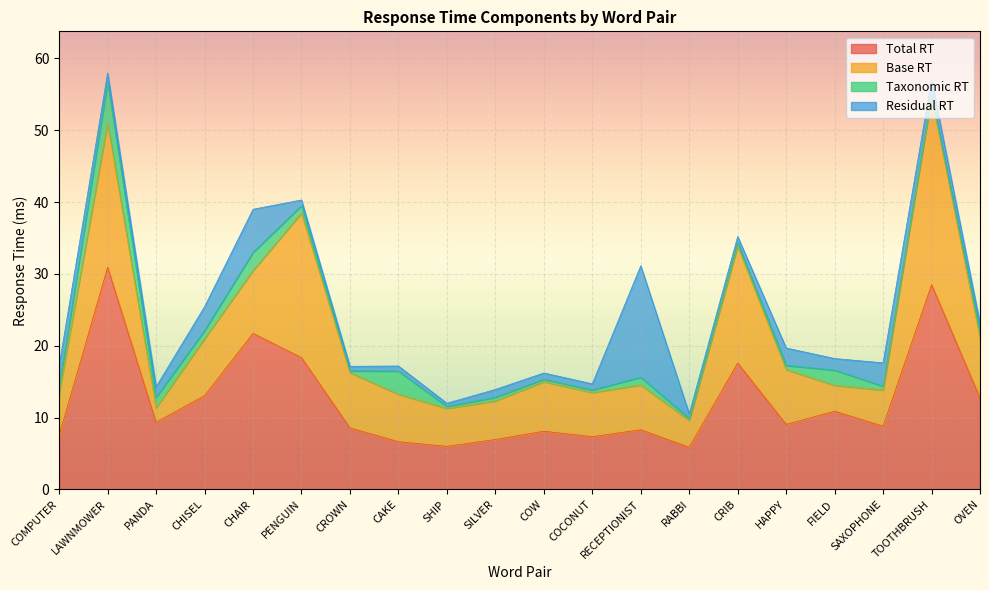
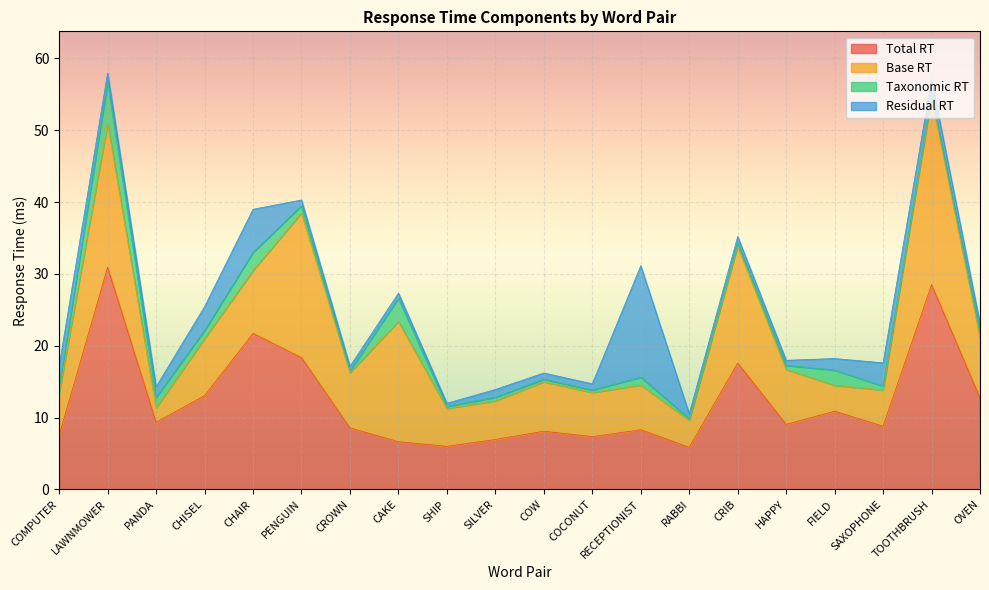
  {
    "Total RT": {
      "COMPUTER": 8,
      "LAWNMOWER": 31,
      "PANDA": 9,
      "CHISEL": 13,
      "CHAIR": 22,
      "PENGUIN": 18,
      "CROWN": 9,
      "CAKE": 7,
      "SHIP": 6,
      "SILVER": 7,
      "COW": 8,
      "COCONUT": 7,
      "RECEPTIONIST": 8,
      "RABBI": 6,
      "CRIB": 18,
      "HAPPY": 9,
      "FIELD": 11,
      "SAXOPHONE": 9,
      "TOOTHBRUSH": 29,
      "OVEN": 13
    },
    "Base RT": {
      "COMPUTER": 6,
      "LAWNMOWER": 20,
      "PANDA": 2,
      "CHISEL": 8,
      "CHAIR": 9,
      "PENGUIN": 20,
-     "CAKE": 7,
+     "CAKE": 17,
      "SILVER": 5,
      "COCONUT": 6,
      "RECEPTIONIST": 6,
      "CRIB": 16,
      "HAPPY": 8,
      "FIELD": 4,
      "SAXOPHONE": 5,
      "OVEN": 8
    },
    "Taxonomic RT": {
      "COMPUTER": 1,
      "LAWNMOWER": 6,
      "PANDA": 1,
      "CHISEL": 1,
      "CHAIR": 3,
      "PENGUIN": 1,
      "CAKE": 3,
      "SILVER": 1,
      "COCONUT": 0,
      "RECEPTIONIST": 1,
      "CRIB": 0,
      "HAPPY": 1,
      "FIELD": 2,
      "SAXOPHONE": 1,
      "OVEN": 1
    },
    "Residual RT": {
      "COMPUTER": 3,
      "LAWNMOWER": 1,
      "PANDA": 1,
      "CHISEL": 3,
      "CHAIR": 6,
      "PENGUIN": 1,
      "CROWN": 1,
      "CAKE": 1,
      "SHIP": 0,
      "SILVER": 1,
      "COW": 1,
      "COCONUT": 1,
      "RECEPTIONIST": 16,
      "RABBI": 1,
      "CRIB": 1,
-     "HAPPY": 2,
+     "HAPPY": 1,
      "FIELD": 2,
      "SAXOPHONE": 3,
      "OVEN": 1
    }
  }
